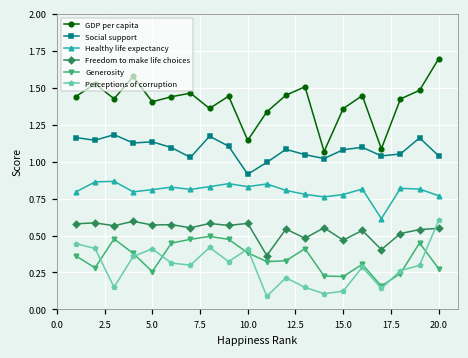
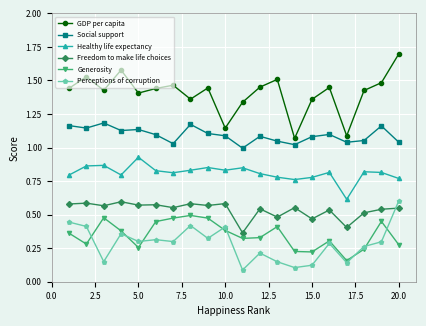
  {
    "GDP per capita": {
      "5.0": 1.41,
      "10.0": 1.15,
      "15.0": 1.36,
      "20.0": 1.70
    },
    "Social support": {
      "5.0": 1.13,
-     "10.0": 0.92,
+     "10.0": 1.09,
      "15.0": 1.08,
      "20.0": 1.04
    },
    "Healthy life expectancy": {
-     "5.0": 0.81,
+     "5.0": 0.93,
      "10.0": 0.83,
      "15.0": 0.78,
      "20.0": 0.77
    },
    "Perceptions of corruption": {
-     "5.0": 0.41,
+     "5.0": 0.30,
      "10.0": 0.41,
      "15.0": 0.12,
      "20.0": 0.60
    }
  }
